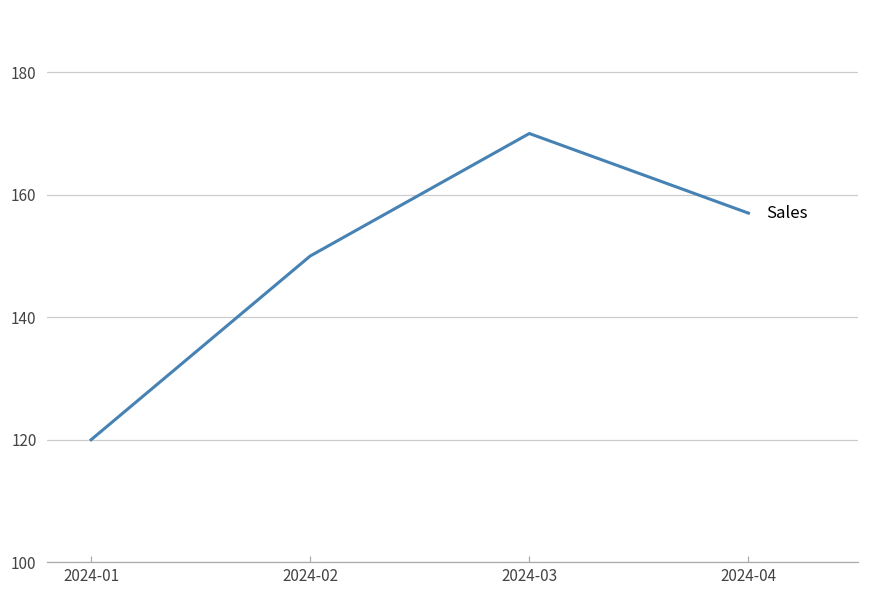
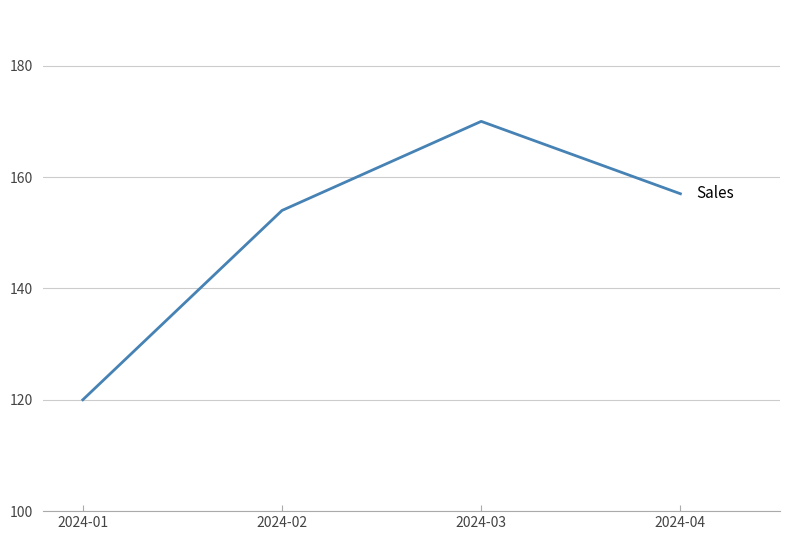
  {
    "2024-01": 120,
-   "2024-02": 150,
+   "2024-02": 154,
    "2024-03": 170,
    "2024-04": 157
  }
